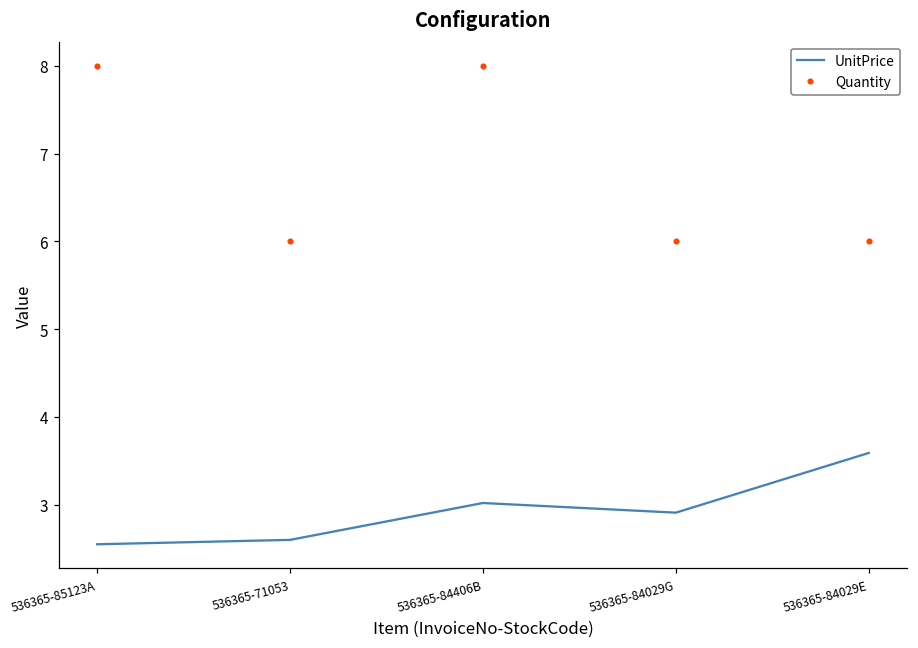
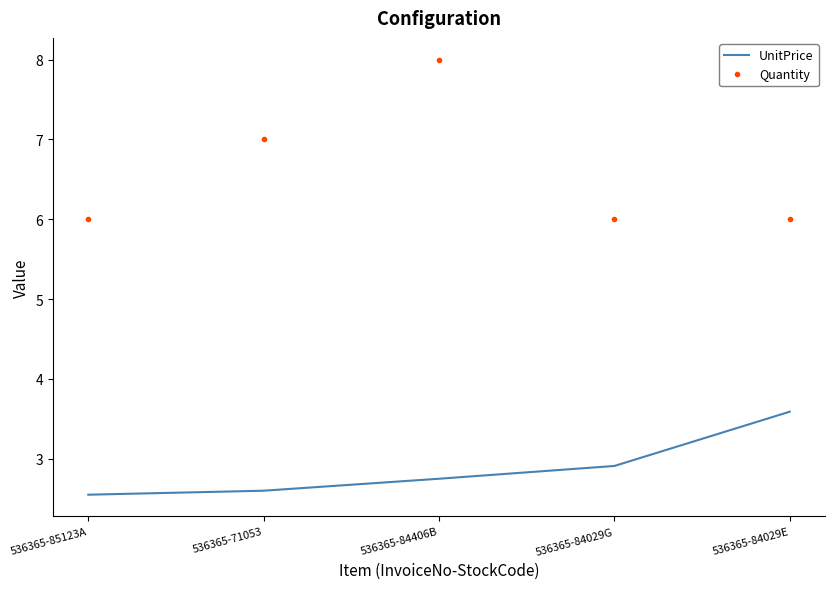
  {
    "UnitPrice": {
      "536365-85123A": 2.6,
      "536365-71053": 2.6,
-     "536365-84406B": 3.0,
+     "536365-84406B": 2.8,
      "536365-84029G": 2.9,
      "536365-84029E": 3.6
    },
    "Quantity": {
-     "536365-85123A": 8,
-     "536365-71053": 6,
+     "536365-85123A": 6,
+     "536365-71053": 7,
      "536365-84406B": 8,
      "536365-84029G": 6,
      "536365-84029E": 6
    }
  }
